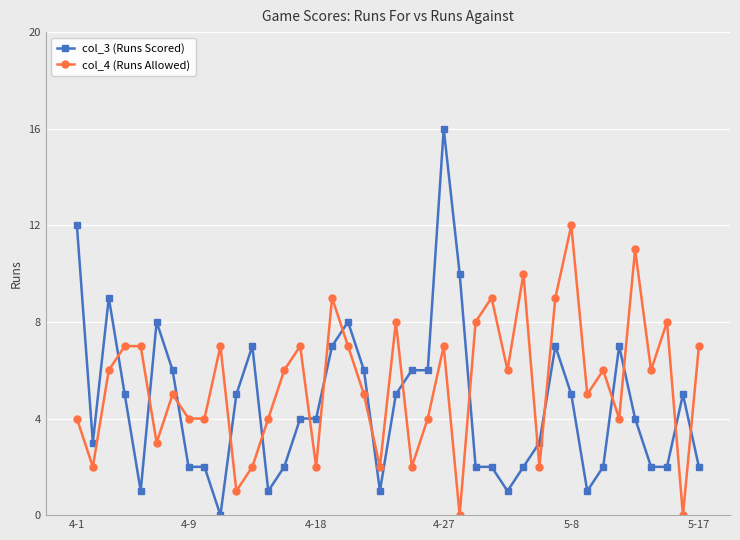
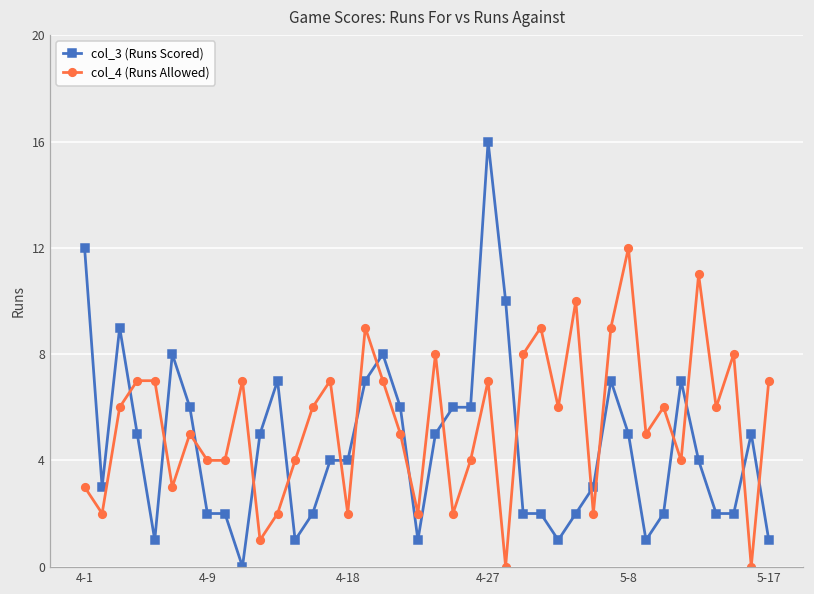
  {
    "col_3 (Runs Scored)": {
      "4-1": 12,
      "4-9": 2,
      "4-18": 4,
      "4-27": 16,
      "5-8": 5,
-     "5-17": 2
+     "5-17": 1
    },
    "col_4 (Runs Allowed)": {
-     "4-1": 4,
+     "4-1": 3,
      "4-9": 4,
      "4-18": 2,
      "4-27": 7,
      "5-8": 12,
      "5-17": 7
    }
  }
